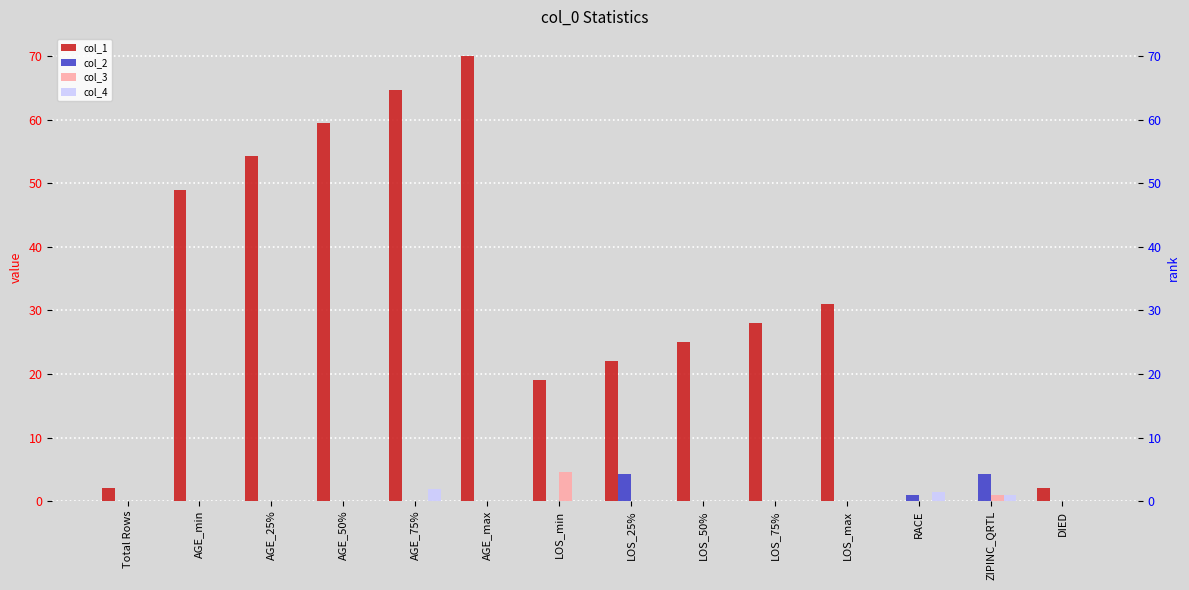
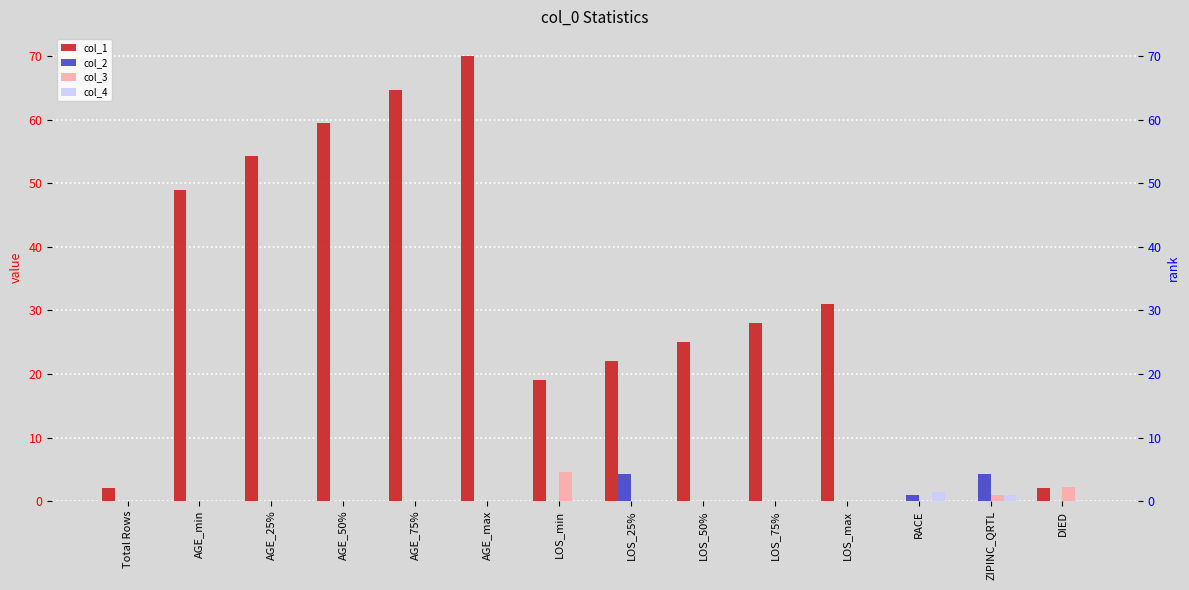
  {
    "col_1": {
      "Total Rows": 2,
      "AGE_min": 49,
      "AGE_25%": 54,
      "AGE_50%": 60,
      "AGE_75%": 65,
      "AGE_max": 70,
      "LOS_min": 19,
      "LOS_25%": 22,
      "LOS_50%": 25,
      "LOS_75%": 28,
      "LOS_max": 31,
      "RACE": 0,
      "ZIPINC_QRTL": 0,
      "DIED": 2
    },
    "col_2": {
      "Total Rows": 0,
      "AGE_min": 0,
      "AGE_25%": 0,
      "AGE_50%": 0,
      "AGE_75%": 0,
      "AGE_max": 0,
      "LOS_min": 0,
      "LOS_25%": 4,
      "LOS_50%": 0,
      "LOS_75%": 0,
      "LOS_max": 0,
      "RACE": 1,
      "ZIPINC_QRTL": 4,
      "DIED": 0
    },
    "col_3": {
      "Total Rows": 0,
      "AGE_min": 0,
      "AGE_25%": 0,
      "AGE_50%": 0,
      "AGE_75%": 0,
      "AGE_max": 0,
      "LOS_min": 5,
      "LOS_25%": 0,
      "LOS_50%": 0,
      "LOS_75%": 0,
      "LOS_max": 0,
      "RACE": 0,
      "ZIPINC_QRTL": 1,
-     "DIED": 0
+     "DIED": 2
    },
    "col_4": {
      "Total Rows": 0,
      "AGE_min": 0,
      "AGE_25%": 0,
      "AGE_50%": 0,
-     "AGE_75%": 2,
+     "AGE_75%": 0,
      "AGE_max": 0,
      "LOS_min": 0,
      "LOS_25%": 0,
      "LOS_50%": 0,
      "LOS_75%": 0,
      "LOS_max": 0,
      "RACE": 1,
      "ZIPINC_QRTL": 1,
      "DIED": 0
    }
  }
